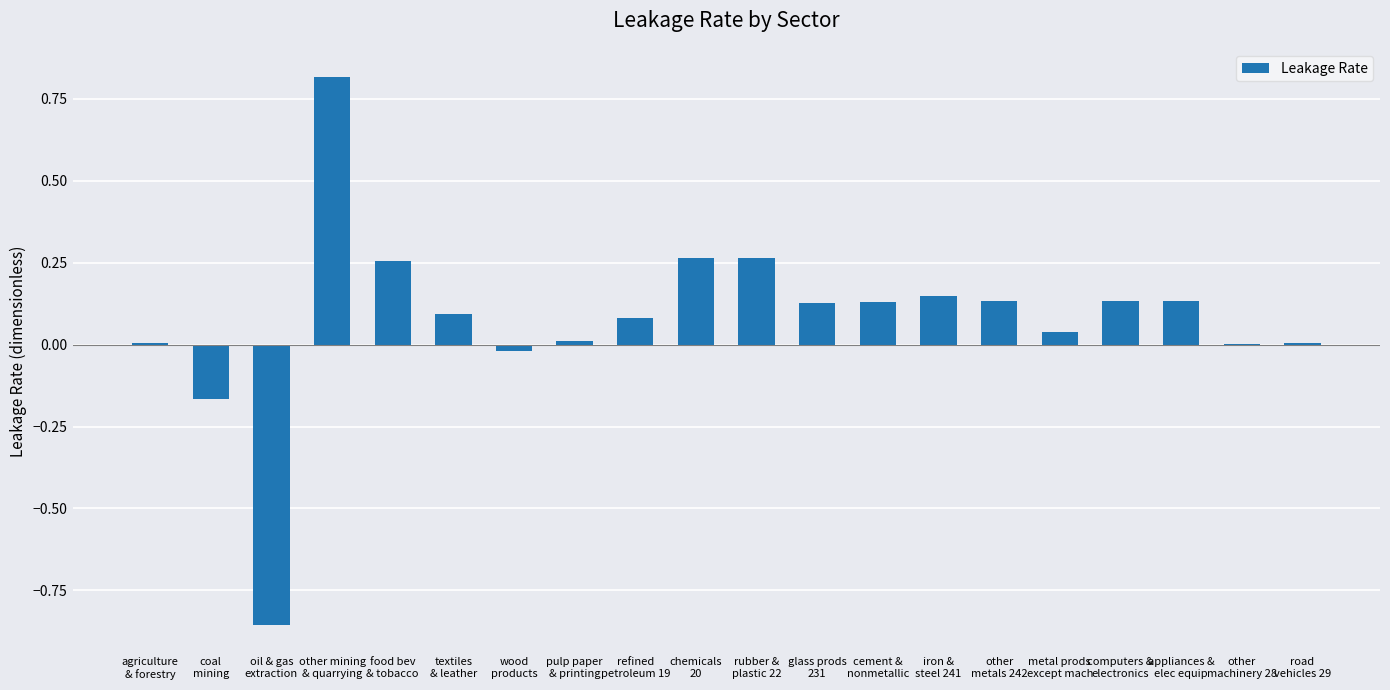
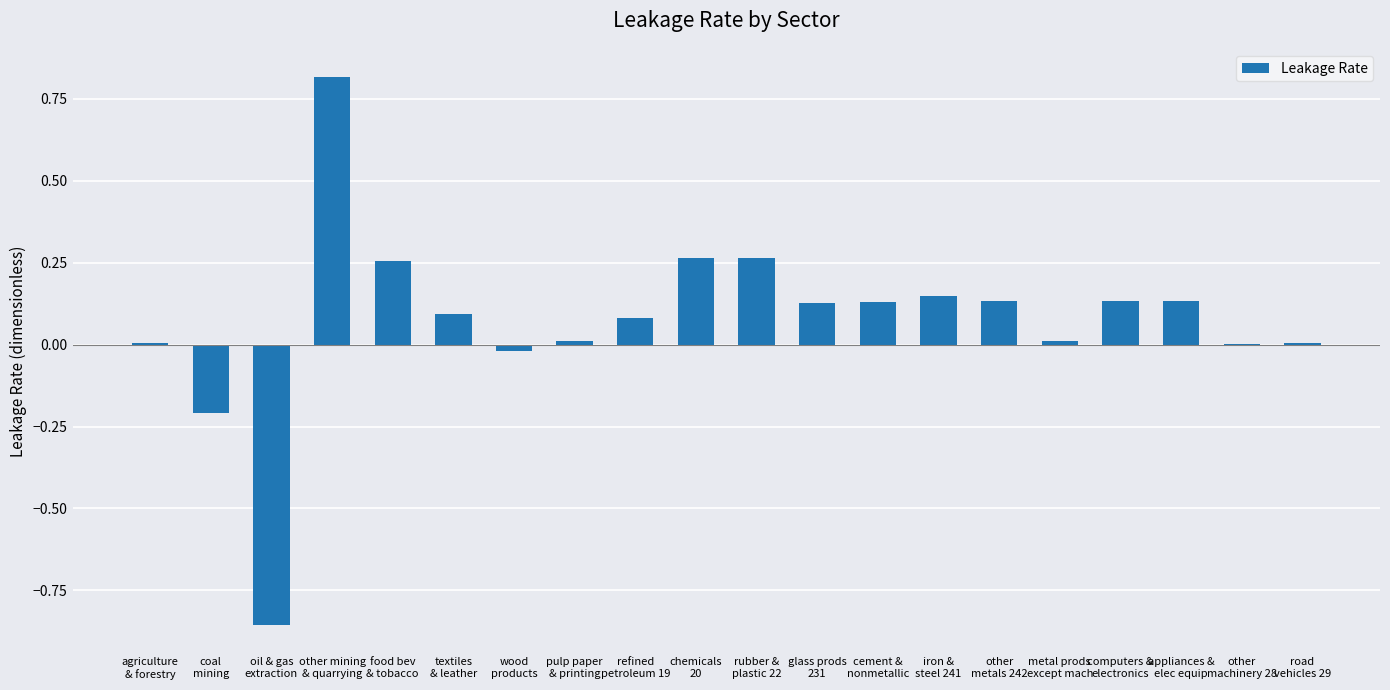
  {
-   "coal mining": -0.16,
+   "coal mining": -0.21,
    "oil & gas extraction": -0.86,
    "other mining & quarrying": 0.82,
    "food bev & tobacco": 0.26,
    "textiles & leather": 0.09,
    "wood products": -0.02,
    "pulp paper & printing": 0.01,
    "refined petroleum 19": 0.08,
    "chemicals 20": 0.26,
    "rubber & plastic 22": 0.26,
    "glass prods 231": 0.13,
    "cement & nonmetallic": 0.13,
    "iron & steel 241": 0.15,
    "other metals 242": 0.13,
-   "metal prods except mach": 0.04,
+   "metal prods except mach": 0.01,
    "computers & electronics": 0.13,
    "appliances & elec equip": 0.13
  }
